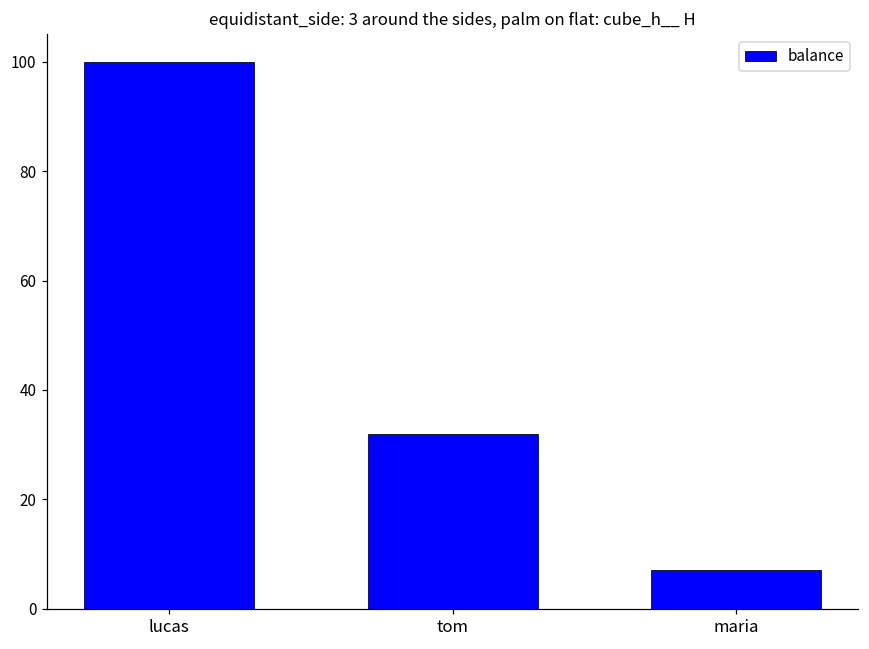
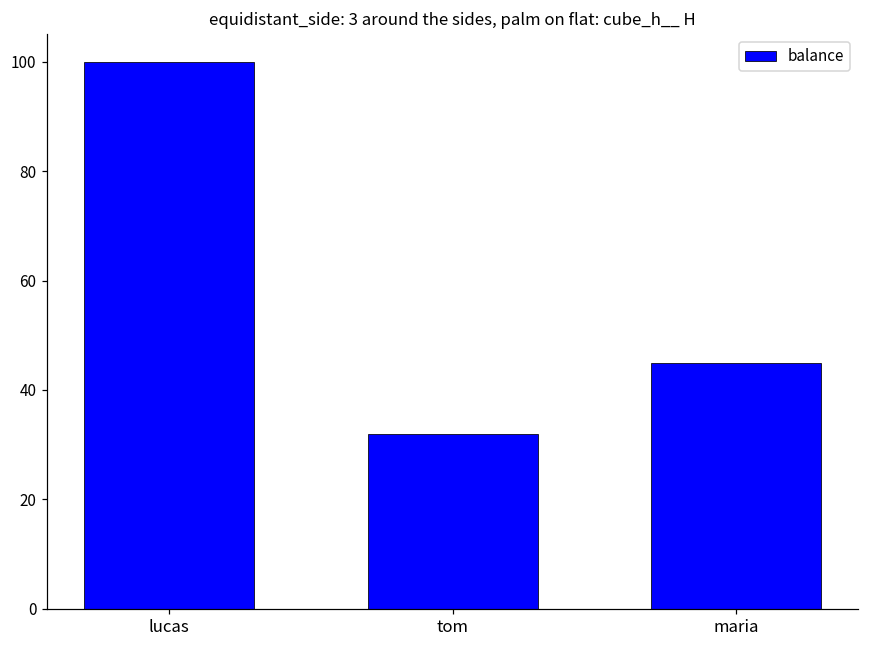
  {
    "lucas": 100,
    "tom": 32,
-   "maria": 7
+   "maria": 45
  }
